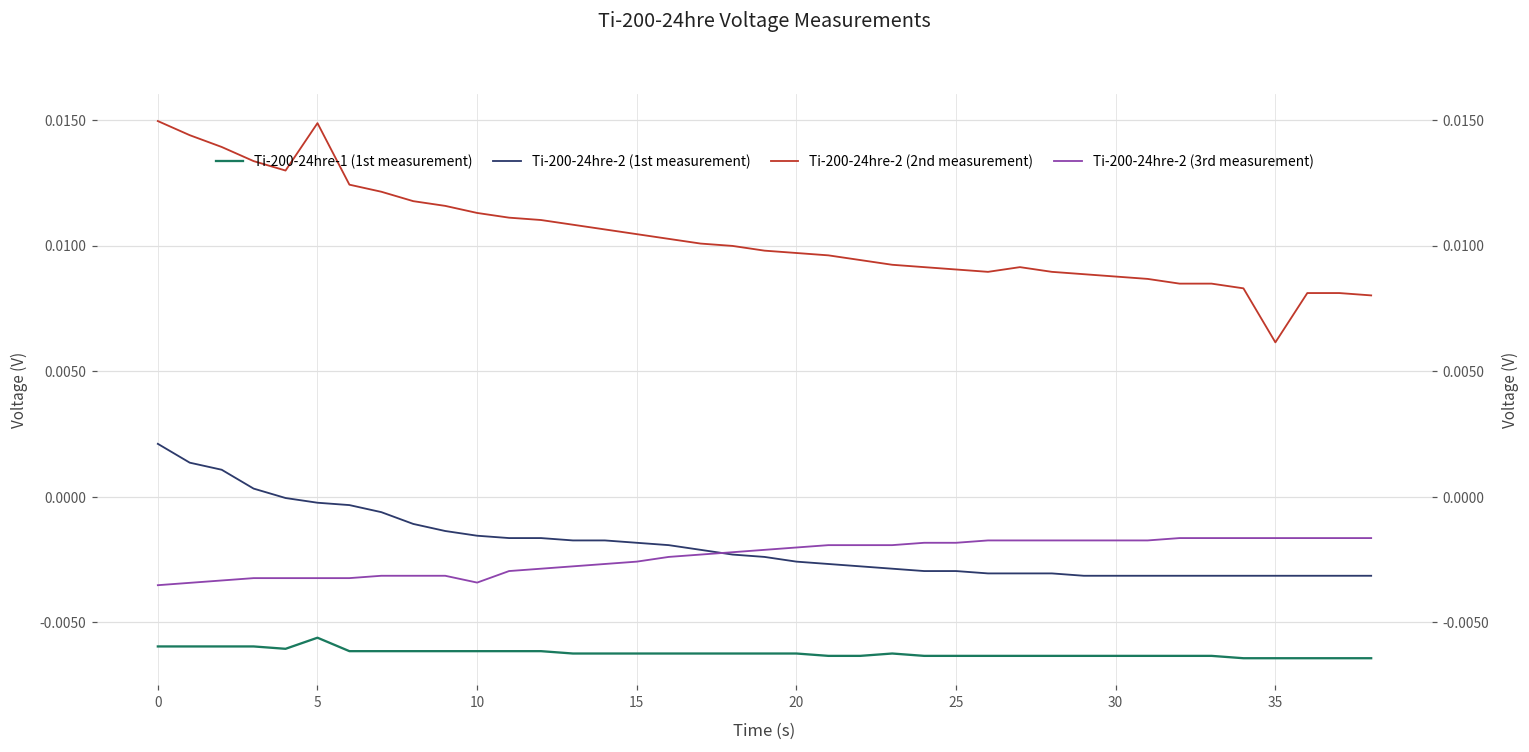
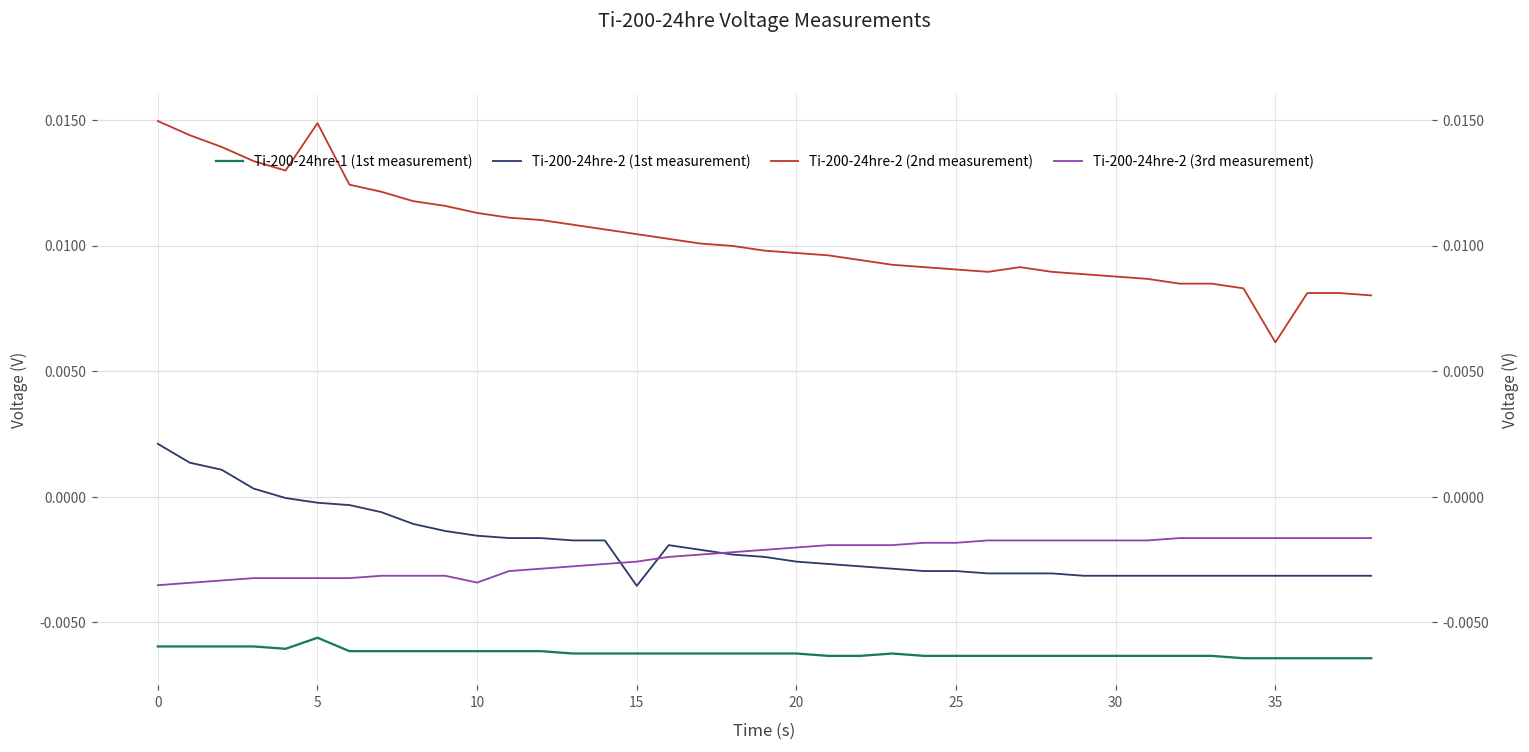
  {
    "Ti-200-24hre-1 (1st measurement)": {
      "0": -0.0060,
      "5": -0.0056,
      "10": -0.0061,
      "15": -0.0062,
      "20": -0.0062,
      "25": -0.0063,
      "30": -0.0063,
      "35": -0.0064
    },
    "Ti-200-24hre-2 (1st measurement)": {
      "0": 0.0021,
      "5": -0.0002,
      "10": -0.0015,
-     "15": -0.0018,
+     "15": -0.0035,
      "20": -0.0026,
      "25": -0.0030,
      "30": -0.0031,
      "35": -0.0031
    },
    "Ti-200-24hre-2 (2nd measurement)": {
      "0": 0.0150,
      "5": 0.0149,
      "10": 0.0113,
      "15": 0.0105,
      "20": 0.0097,
      "25": 0.0090,
      "30": 0.0088,
      "35": 0.0061
    },
    "Ti-200-24hre-2 (3rd measurement)": {
      "0": -0.0035,
      "5": -0.0032,
      "10": -0.0034,
      "15": -0.0026,
      "20": -0.0020,
      "25": -0.0018,
      "30": -0.0017,
      "35": -0.0016
    }
  }
